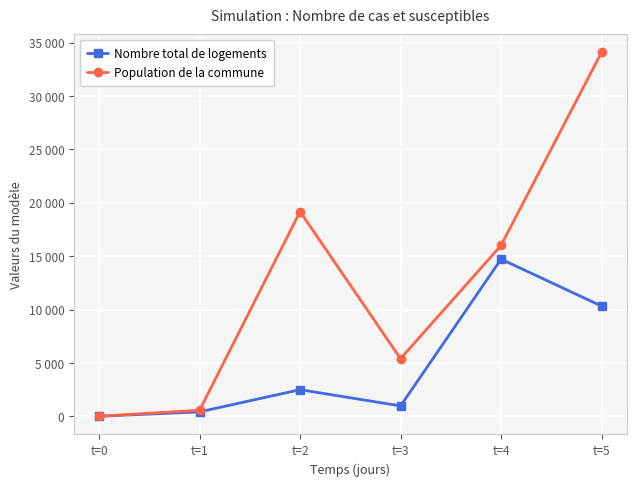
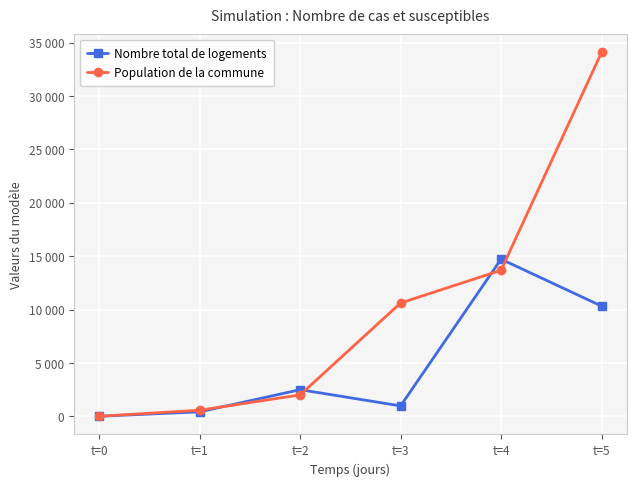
  {
    "Nombre total de logements": {
      "t=2": 2500,
      "t=3": 1000,
      "t=4": 14700,
      "t=5": 10300
    },
    "Population de la commune": {
-     "t=2": 19200,
-     "t=3": 5400,
-     "t=4": 16000,
+     "t=2": 2000,
+     "t=3": 10600,
+     "t=4": 13700,
      "t=5": 34100
    }
  }
